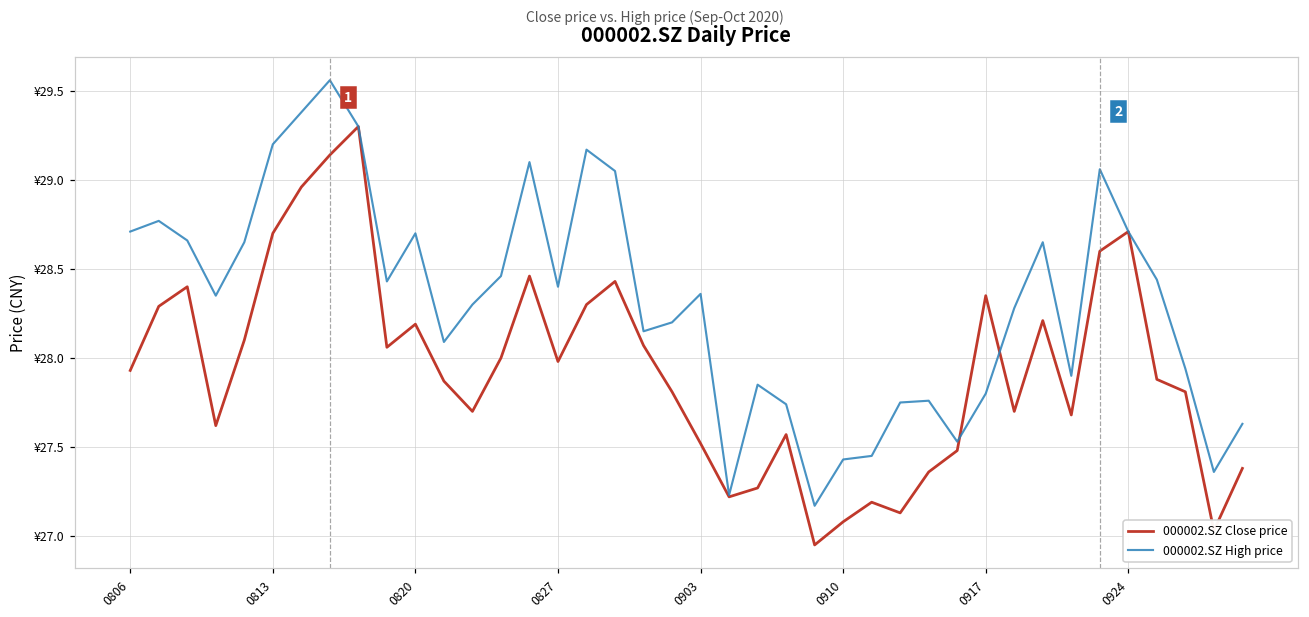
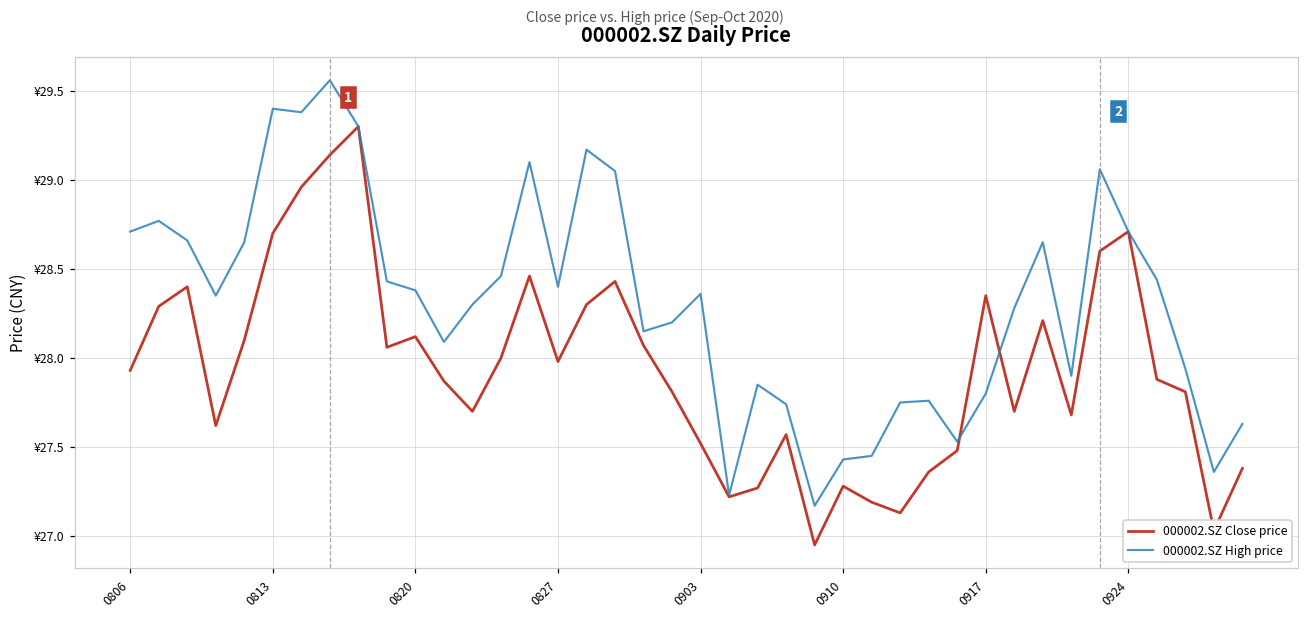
  {
    "000002.SZ Close price": {
      "0806": "¥27.93",
      "0813": "¥28.70",
-     "0820": "¥28.19",
+     "0820": "¥28.12",
      "0827": "¥27.98",
      "0903": "¥27.52",
-     "0910": "¥27.08",
+     "0910": "¥27.28",
      "0917": "¥28.35"
    },
    "000002.SZ High price": {
      "0806": "¥28.71",
-     "0813": "¥29.2",
-     "0820": "¥28.70",
+     "0813": "¥29.4",
+     "0820": "¥28.38",
      "0827": "¥28.40",
      "0903": "¥28.36",
      "0910": "¥27.43",
      "0917": "¥27.80"
    }
  }
